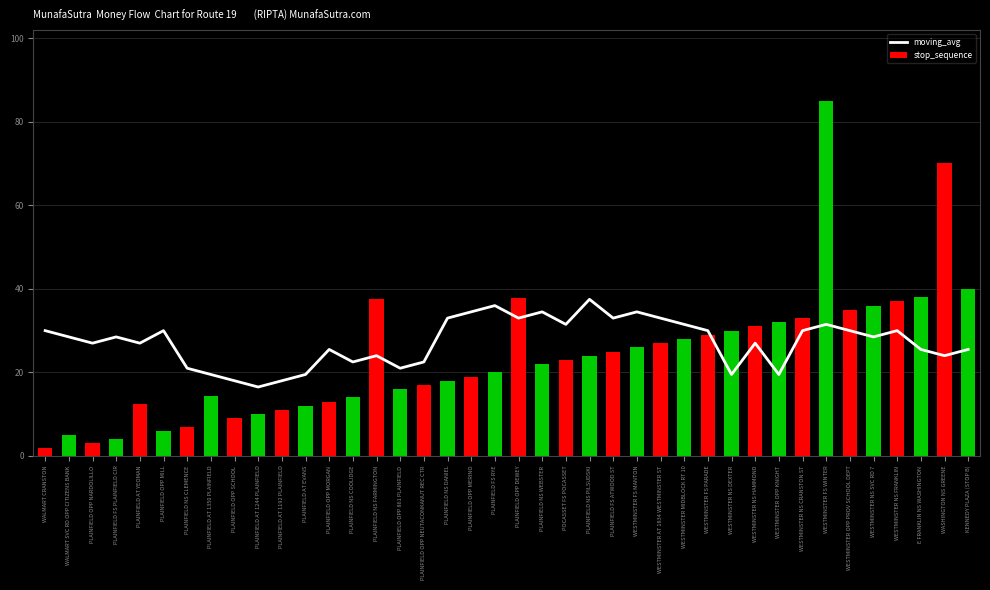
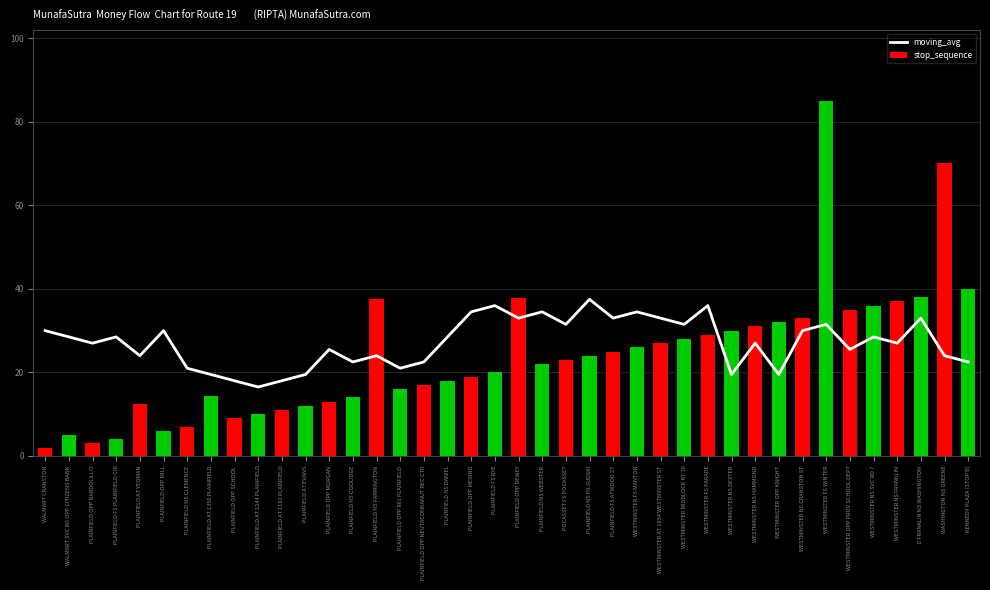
  {
    "moving_avg": {
      "WALMART CRANSTON": 30,
      "WALMART SVC RD OPP CITIZENS BANK": 29,
      "PLAINFIELD OPP NARDOLILLO": 27,
      "PLAINFIELD FS PLAINFIELD CIR": 29,
-     "PLAINFIELD AT YEOMAN": 27,
+     "PLAINFIELD AT YEOMAN": 24,
      "PLAINFIELD OPP MILL": 30,
      "PLAINFIELD NS CLEMENCE": 21,
      "PLAINFIELD AT 1350 PLAINFIELD": 20,
      "PLAINFIELD OPP SCHOOL": 18,
      "PLAINFIELD AT 1244 PLAINFIELD": 17,
      "PLAINFIELD AT 1192 PLAINFIELD": 18,
      "PLAINFIELD AT EVANS": 20,
      "PLAINFIELD OPP MORGAN": 26,
      "PLAINFIELD NS COOLIDGE": 23,
      "PLAINFIELD NS FARMINGTON": 24,
      "PLAINFIELD OPP 861 PLAINFIELD": 21,
      "PLAINFIELD OPP NEUTACONKANUT REC CTR": 23,
-     "PLAINFIELD NS DANIEL": 33,
+     "PLAINFIELD NS DANIEL": 29,
      "PLAINFIELD OPP MERINO": 35,
      "PLAINFIELD FS RYE": 36,
      "PLAINFIELD OPP DEWEY": 33,
      "PLAINFIELD NS WEBSTER": 35,
      "POCASSET FS POCASSET": 32,
      "PLAINFIELD NS PILSUDSKI": 38,
      "PLAINFIELD FS ATWOOD ST": 33,
      "WESTMINSTER FS MANTON": 35,
      "WESTMINSTER AT 1834 WESTMINSTER ST": 33,
      "WESTMINSTER MIDBLOCK RT 10": 32,
-     "WESTMINSTER FS PARADE": 30,
+     "WESTMINSTER FS PARADE": 36,
      "WESTMINSTER NS DEXTER": 20,
      "WESTMINSTER NS HAMMOND": 27,
      "WESTMINSTER OPP KNIGHT": 20,
      "WESTMINSTER NS CRANSTON ST": 30,
      "WESTMINSTER FS WINTER": 32,
-     "WESTMINSTER OPP PROV SCHOOL DEPT": 30,
+     "WESTMINSTER OPP PROV SCHOOL DEPT": 26,
      "WESTMINSTER NS SVC RD 7": 29,
-     "WESTMINSTER NS FRANKLIN": 30,
-     "E FRANKLIN NS WASHINGTON": 26,
+     "WESTMINSTER NS FRANKLIN": 27,
+     "E FRANKLIN NS WASHINGTON": 33,
      "WASHINGTON NS GREENE": 24,
-     "KENNEDY PLAZA (STOP B)": 26
+     "KENNEDY PLAZA (STOP B)": 23
    },
    "stop_sequence": {
      "WALMART CRANSTON": 2,
      "WALMART SVC RD OPP CITIZENS BANK": 5,
      "PLAINFIELD OPP NARDOLILLO": 3,
      "PLAINFIELD FS PLAINFIELD CIR": 4,
      "PLAINFIELD AT YEOMAN": 13,
      "PLAINFIELD OPP MILL": 6,
      "PLAINFIELD NS CLEMENCE": 7,
      "PLAINFIELD AT 1350 PLAINFIELD": 14,
      "PLAINFIELD OPP SCHOOL": 9,
      "PLAINFIELD AT 1244 PLAINFIELD": 10,
      "PLAINFIELD AT 1192 PLAINFIELD": 11,
      "PLAINFIELD AT EVANS": 12,
      "PLAINFIELD OPP MORGAN": 13,
      "PLAINFIELD NS COOLIDGE": 14,
      "PLAINFIELD NS FARMINGTON": 38,
      "PLAINFIELD OPP 861 PLAINFIELD": 16,
      "PLAINFIELD OPP NEUTACONKANUT REC CTR": 17,
      "PLAINFIELD NS DANIEL": 18,
      "PLAINFIELD OPP MERINO": 19,
      "PLAINFIELD FS RYE": 20,
      "PLAINFIELD OPP DEWEY": 38,
      "PLAINFIELD NS WEBSTER": 22,
      "POCASSET FS POCASSET": 23,
      "PLAINFIELD NS PILSUDSKI": 24,
      "PLAINFIELD FS ATWOOD ST": 25,
      "WESTMINSTER FS MANTON": 26,
      "WESTMINSTER AT 1834 WESTMINSTER ST": 27,
      "WESTMINSTER MIDBLOCK RT 10": 28,
      "WESTMINSTER FS PARADE": 29,
      "WESTMINSTER NS DEXTER": 30,
      "WESTMINSTER NS HAMMOND": 31,
      "WESTMINSTER OPP KNIGHT": 32,
      "WESTMINSTER NS CRANSTON ST": 33,
      "WESTMINSTER FS WINTER": 85,
      "WESTMINSTER OPP PROV SCHOOL DEPT": 35,
      "WESTMINSTER NS SVC RD 7": 36,
      "WESTMINSTER NS FRANKLIN": 37,
      "E FRANKLIN NS WASHINGTON": 38,
      "WASHINGTON NS GREENE": 70,
      "KENNEDY PLAZA (STOP B)": 40
    }
  }
